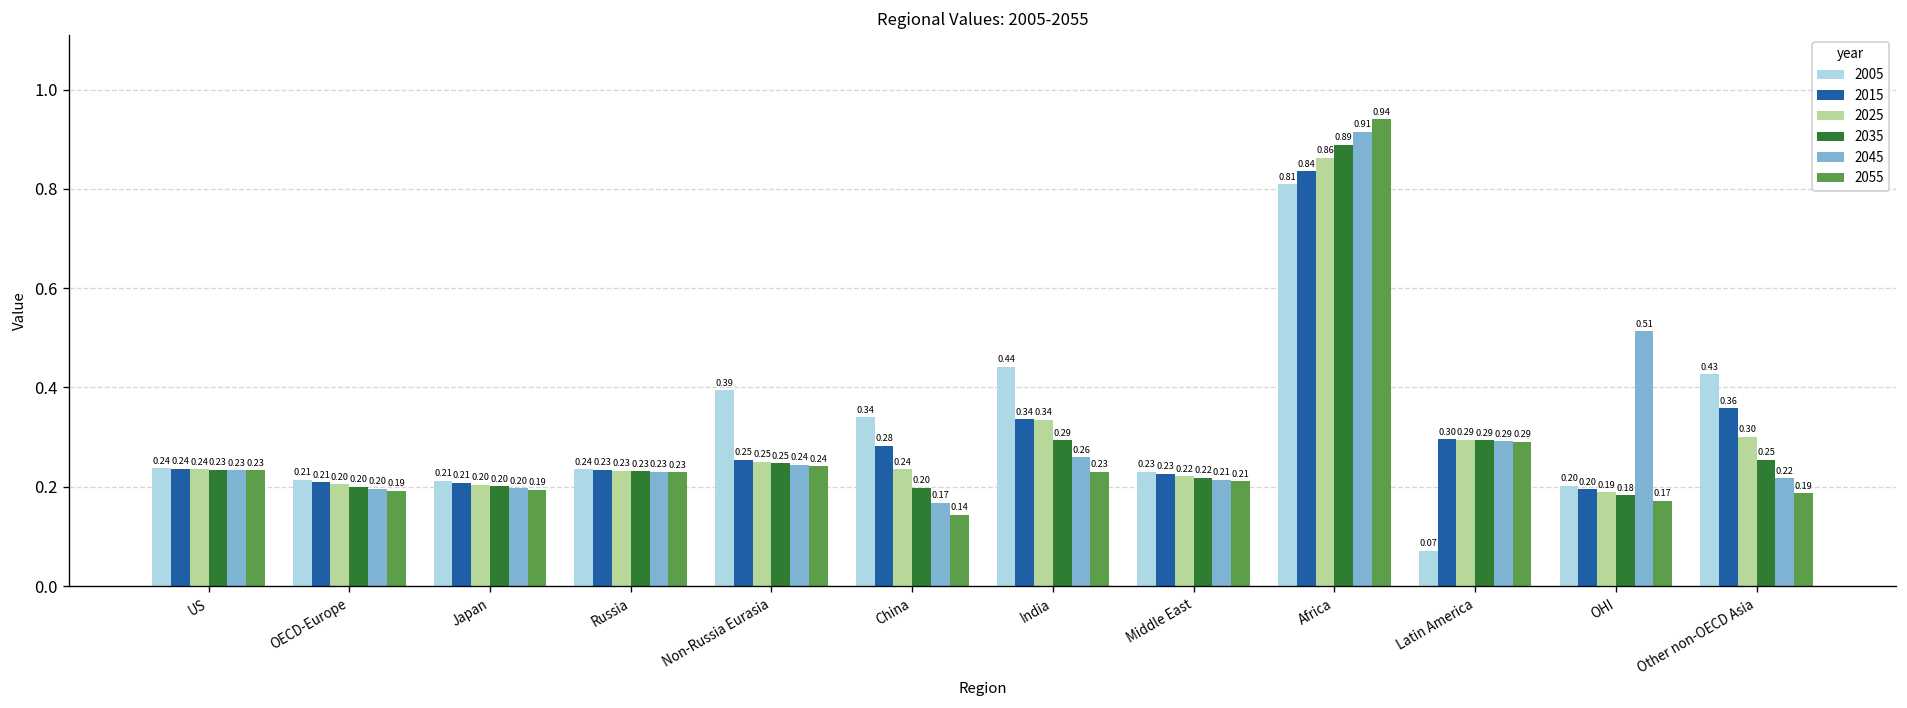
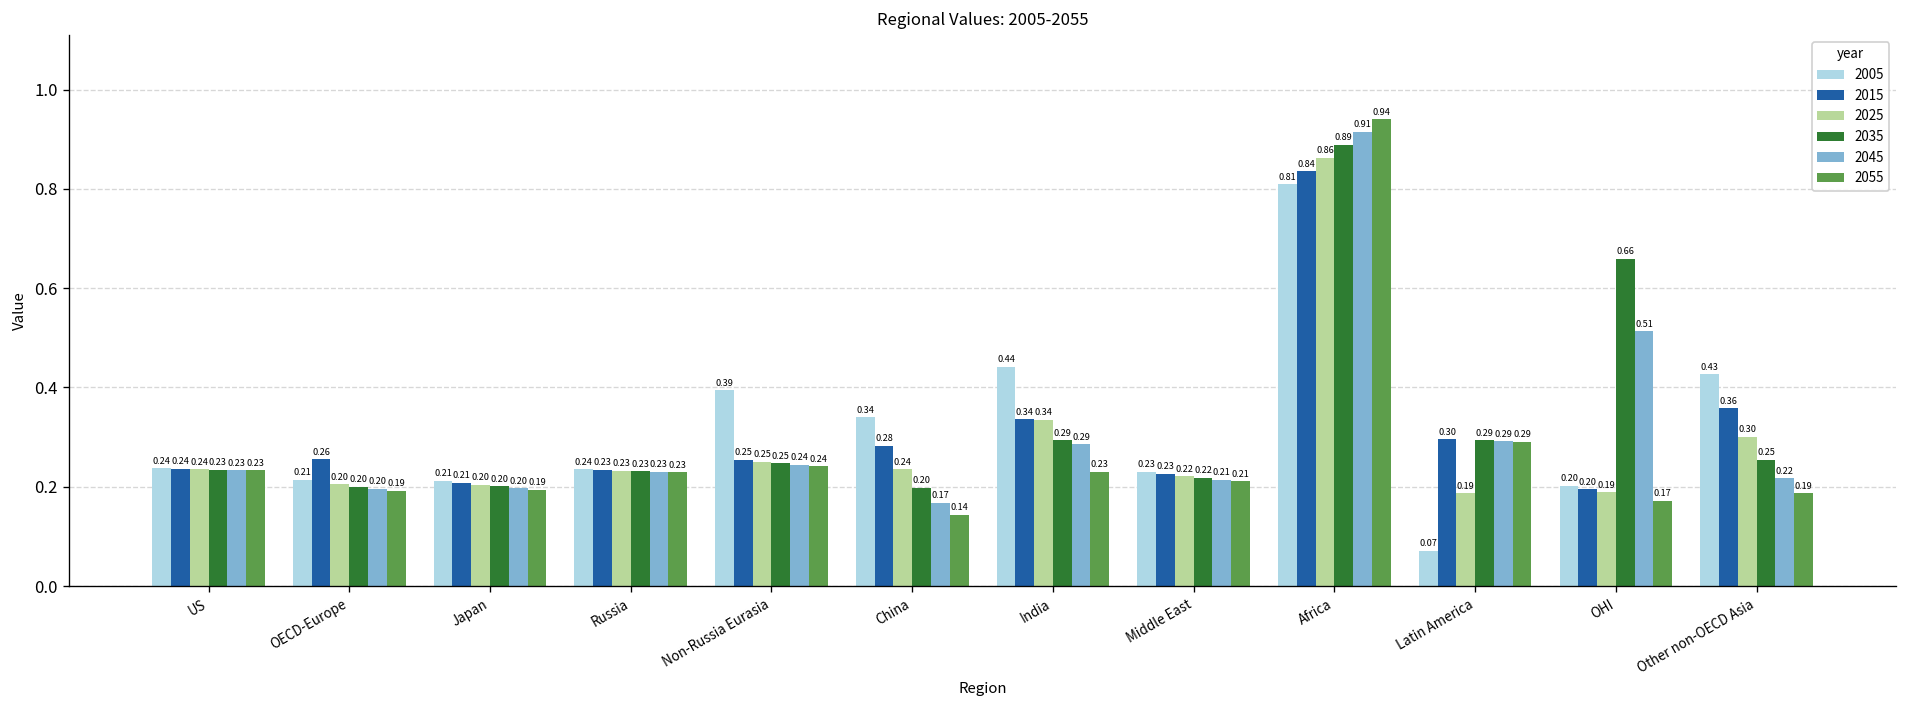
  {
    "2005": {
      "US": 0.24,
      "OECD-Europe": 0.21,
      "Japan": 0.21,
      "Russia": 0.24,
      "Non-Russia Eurasia": 0.39,
      "China": 0.34,
      "India": 0.44,
      "Middle East": 0.23,
      "Africa": 0.81,
      "Latin America": 0.07,
      "OHI": 0.20,
      "Other non-OECD Asia": 0.43
    },
    "2015": {
      "US": 0.24,
-     "OECD-Europe": 0.21,
+     "OECD-Europe": 0.26,
      "Japan": 0.21,
      "Russia": 0.23,
      "Non-Russia Eurasia": 0.25,
      "China": 0.28,
      "India": 0.34,
      "Middle East": 0.23,
      "Africa": 0.84,
      "Latin America": 0.30,
      "OHI": 0.20,
      "Other non-OECD Asia": 0.36
    },
    "2025": {
      "US": 0.24,
      "OECD-Europe": 0.20,
      "Japan": 0.20,
      "Russia": 0.23,
      "Non-Russia Eurasia": 0.25,
      "China": 0.24,
      "India": 0.34,
      "Middle East": 0.22,
      "Africa": 0.86,
-     "Latin America": 0.29,
+     "Latin America": 0.19,
      "OHI": 0.19,
      "Other non-OECD Asia": 0.30
    },
    "2035": {
      "US": 0.23,
      "OECD-Europe": 0.20,
      "Japan": 0.20,
      "Russia": 0.23,
      "Non-Russia Eurasia": 0.25,
      "China": 0.20,
      "India": 0.29,
      "Middle East": 0.22,
      "Africa": 0.89,
      "Latin America": 0.29,
-     "OHI": 0.18,
+     "OHI": 0.66,
      "Other non-OECD Asia": 0.25
    },
    "2045": {
      "US": 0.23,
      "OECD-Europe": 0.20,
      "Japan": 0.20,
      "Russia": 0.23,
      "Non-Russia Eurasia": 0.24,
      "China": 0.17,
-     "India": 0.26,
+     "India": 0.29,
      "Middle East": 0.21,
      "Africa": 0.91,
      "Latin America": 0.29,
      "OHI": 0.51,
      "Other non-OECD Asia": 0.22
    },
    "2055": {
      "US": 0.23,
      "OECD-Europe": 0.19,
      "Japan": 0.19,
      "Russia": 0.23,
      "Non-Russia Eurasia": 0.24,
      "China": 0.14,
      "India": 0.23,
      "Middle East": 0.21,
      "Africa": 0.94,
      "Latin America": 0.29,
      "OHI": 0.17,
      "Other non-OECD Asia": 0.19
    }
  }
